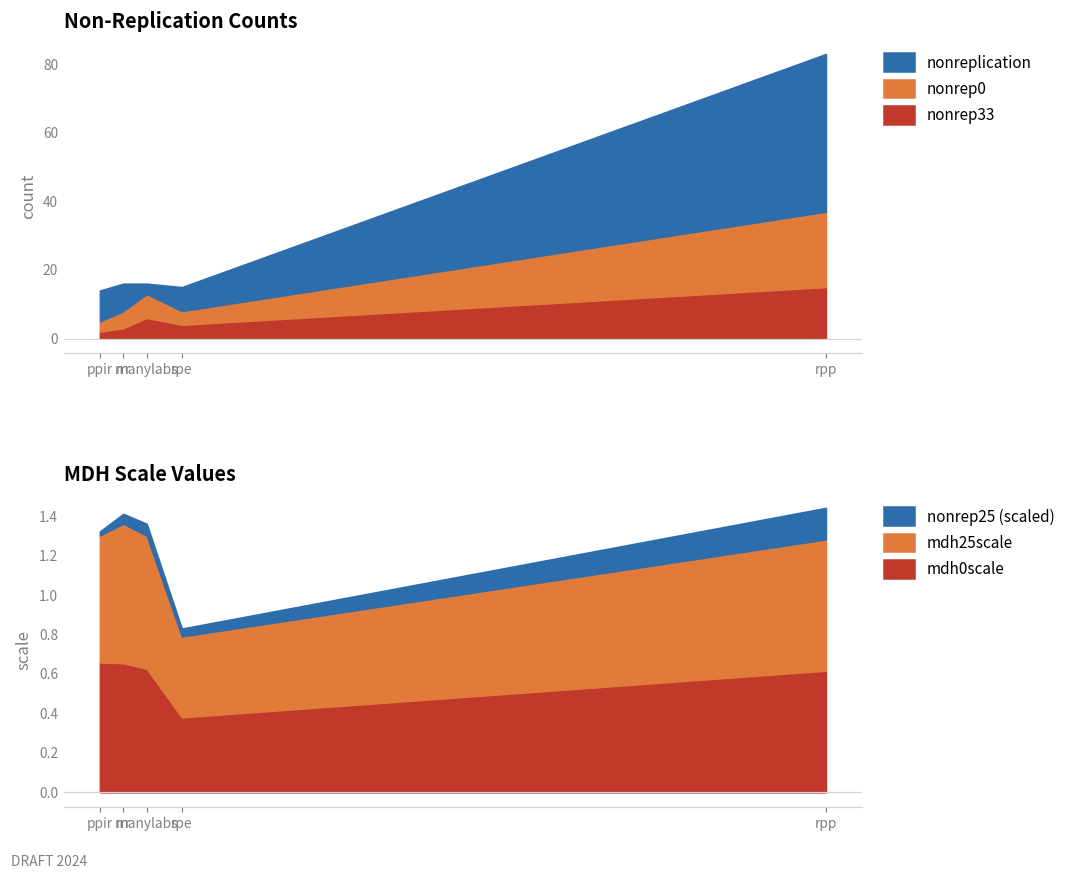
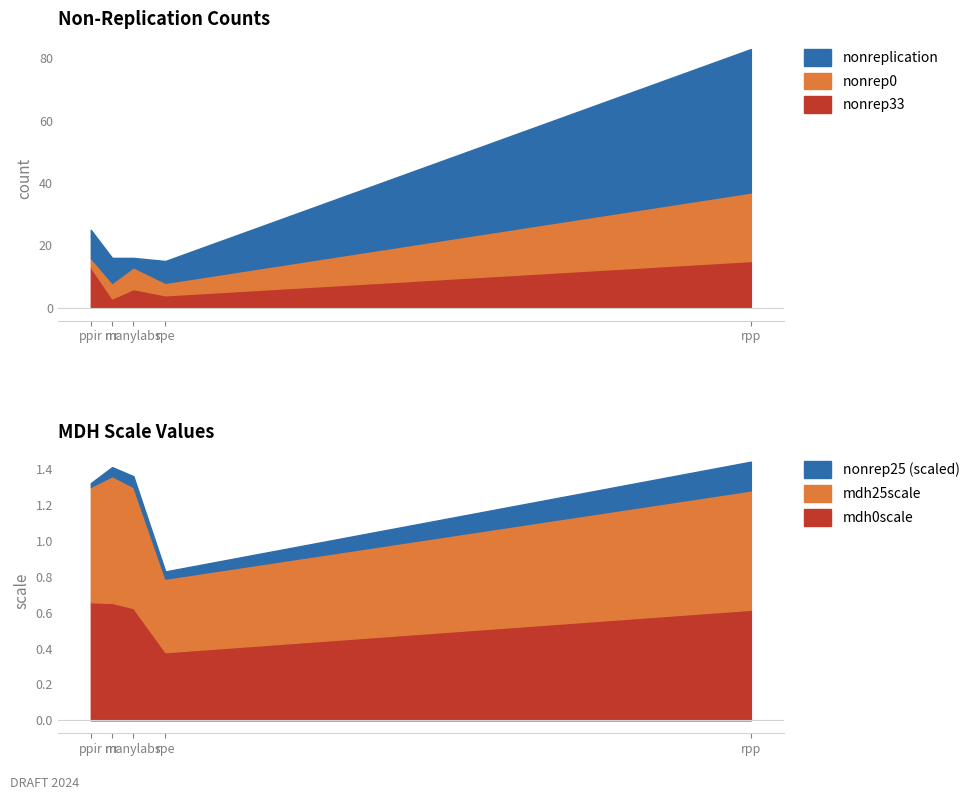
  {
    "Non-Replication Counts": {
      "nonrep33": {
-       "ppir": 2
+       "ppir": 13
      },
      "nonreplication": {
        "ppir": 9,
        "rpp": 46
      }
    },
    "MDH Scale Values": {
      "nonrep25 (scaled)": {
        "ppir": 0.02,
        "rpp": 0.16
      }
    }
  }
